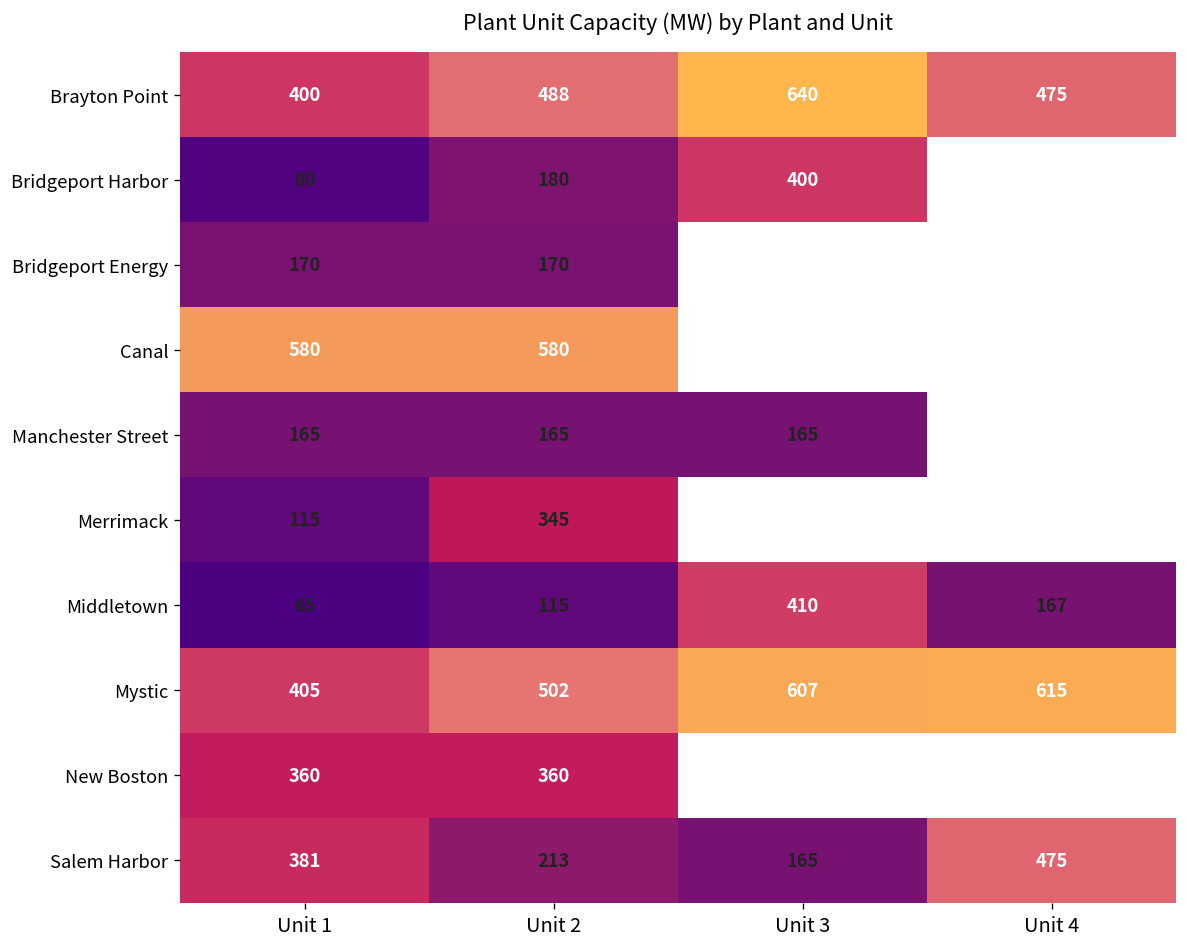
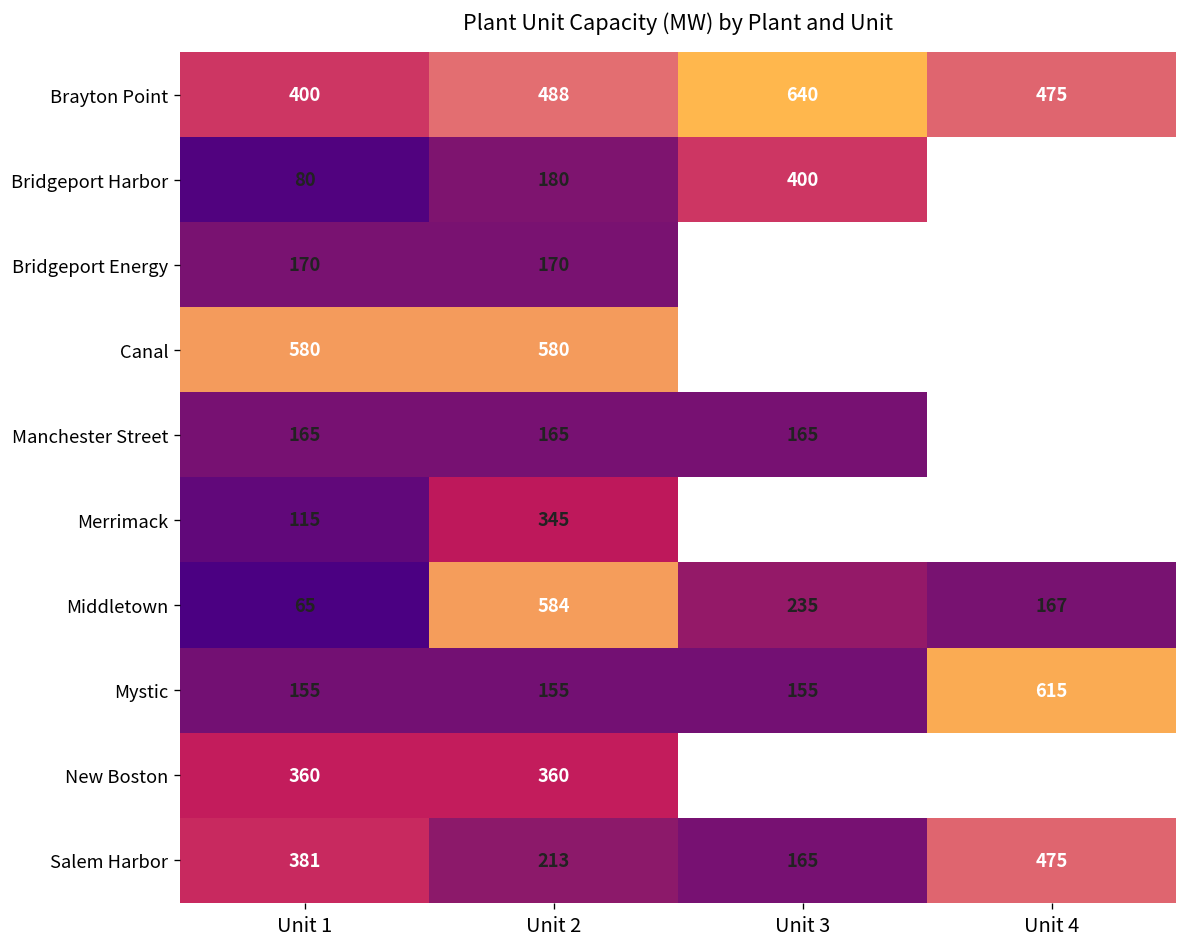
  {
    "Brayton Point": {
      "Unit 1": 400,
      "Unit 2": 488,
      "Unit 3": 640,
      "Unit 4": 475
    },
    "Bridgeport Harbor": {
      "Unit 1": 80,
      "Unit 2": 180,
      "Unit 3": 400
    },
    "Bridgeport Energy": {
      "Unit 1": 170,
      "Unit 2": 170
    },
    "Canal": {
      "Unit 1": 580,
      "Unit 2": 580
    },
    "Manchester Street": {
      "Unit 1": 165,
      "Unit 2": 165,
      "Unit 3": 165
    },
    "Merrimack": {
      "Unit 1": 115,
      "Unit 2": 345
    },
    "Middletown": {
      "Unit 1": 65,
-     "Unit 2": 115,
-     "Unit 3": 410,
+     "Unit 2": 584,
+     "Unit 3": 235,
      "Unit 4": 167
    },
    "Mystic": {
-     "Unit 1": 405,
-     "Unit 2": 502,
-     "Unit 3": 607,
+     "Unit 1": 155,
+     "Unit 2": 155,
+     "Unit 3": 155,
      "Unit 4": 615
    },
    "New Boston": {
      "Unit 1": 360,
      "Unit 2": 360
    },
    "Salem Harbor": {
      "Unit 1": 381,
      "Unit 2": 213,
      "Unit 3": 165,
      "Unit 4": 475
    }
  }
